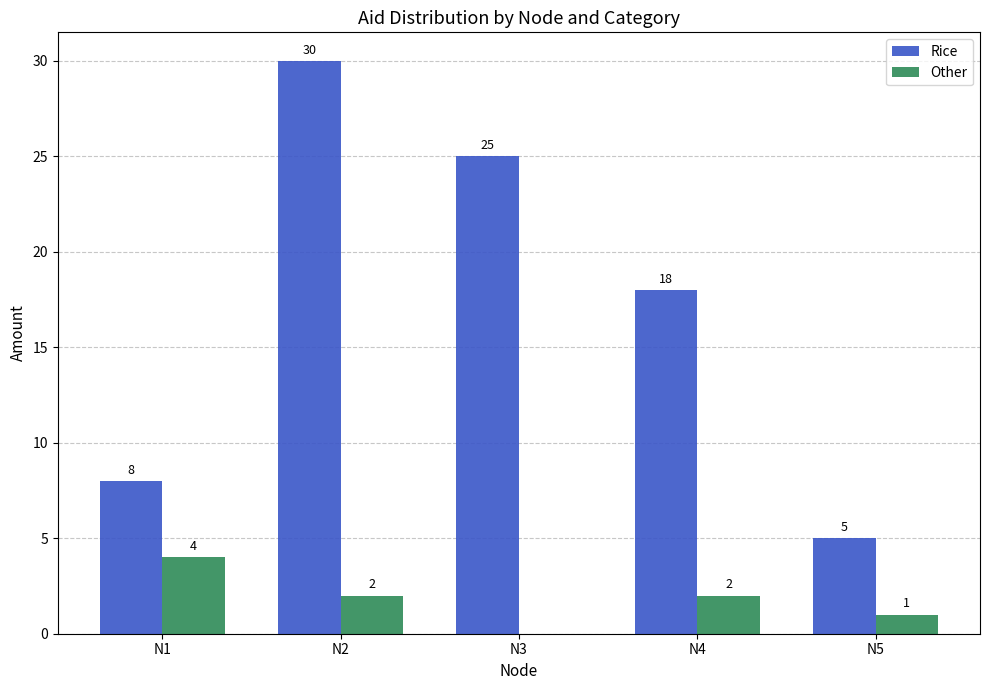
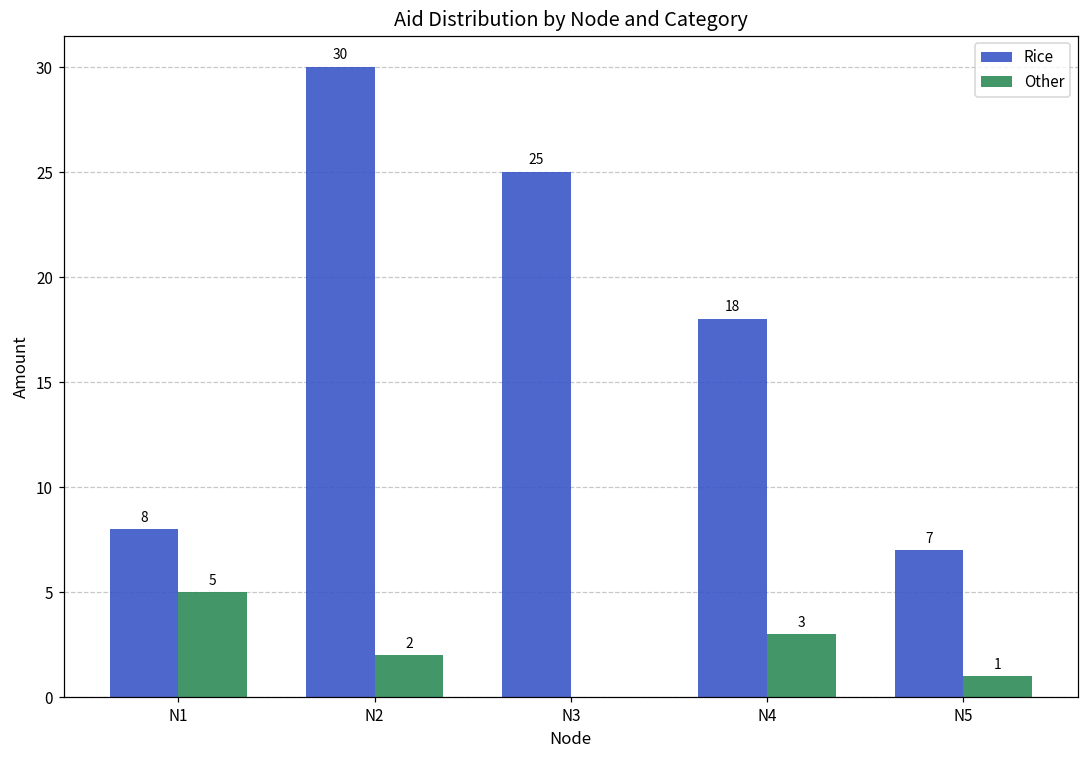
  {
    "Rice": {
      "N1": 8,
      "N2": 30,
      "N3": 25,
      "N4": 18,
-     "N5": 5
+     "N5": 7
    },
    "Other": {
-     "N1": 4,
+     "N1": 5,
      "N2": 2,
-     "N4": 2,
+     "N4": 3,
      "N5": 1
    }
  }
